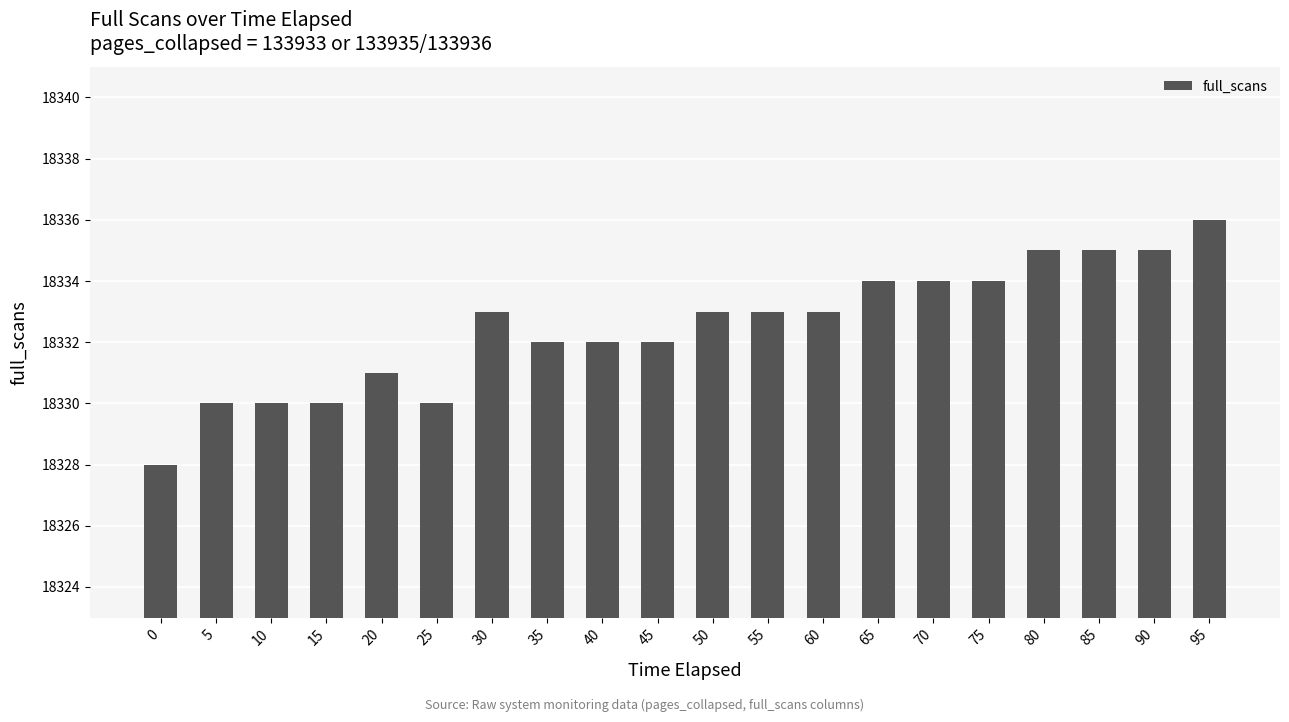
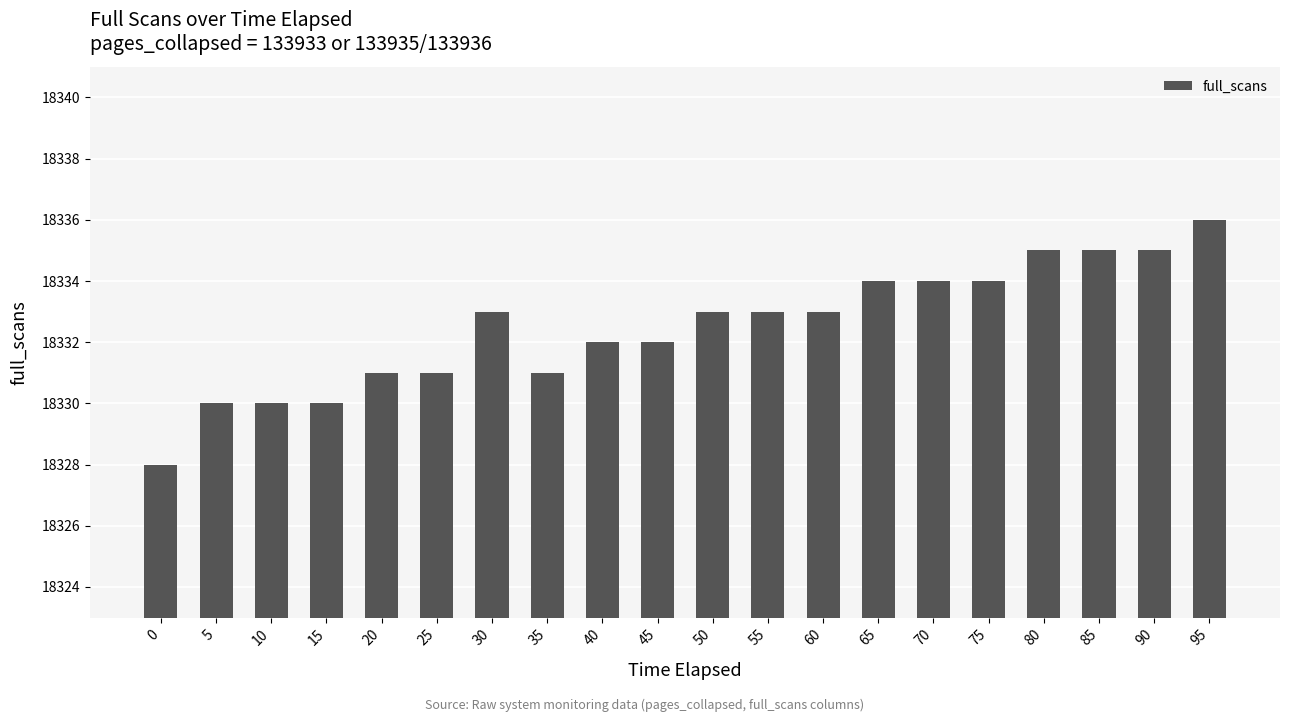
  {
    "0": 18328,
    "5": 18330,
    "10": 18330,
    "15": 18330,
    "20": 18331,
-   "25": 18330,
+   "25": 18331,
    "30": 18333,
-   "35": 18332,
+   "35": 18331,
    "40": 18332,
    "45": 18332,
    "50": 18333,
    "55": 18333,
    "60": 18333,
    "65": 18334,
    "70": 18334,
    "75": 18334,
    "80": 18335,
    "85": 18335,
    "90": 18335,
    "95": 18336
  }
